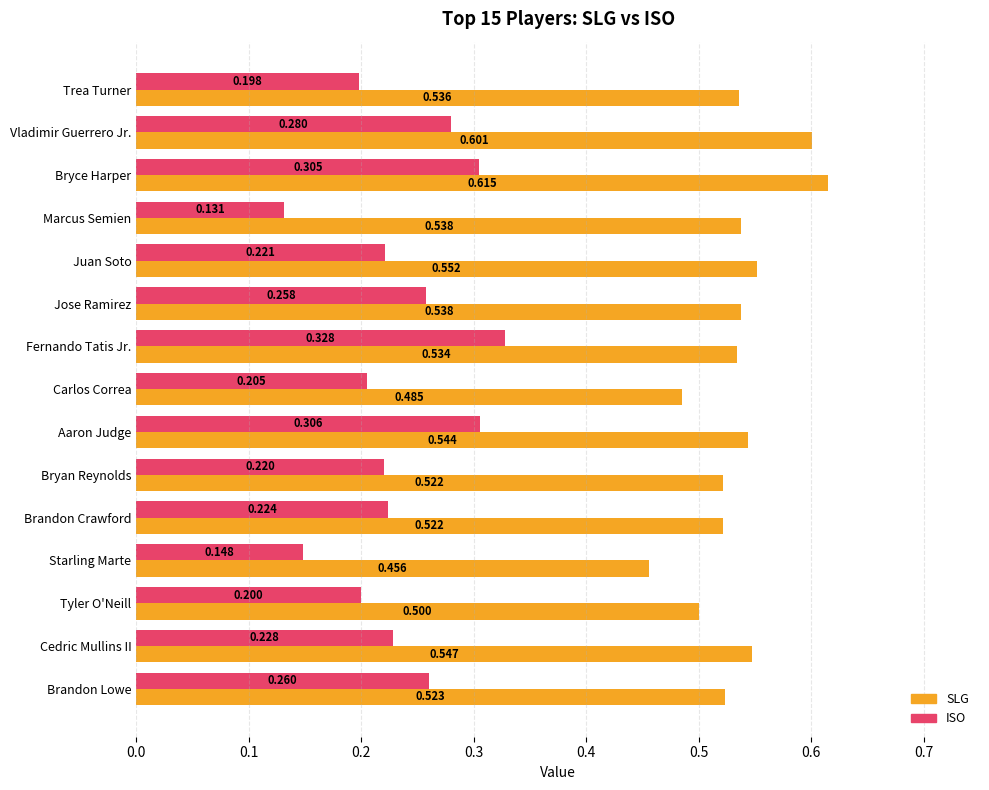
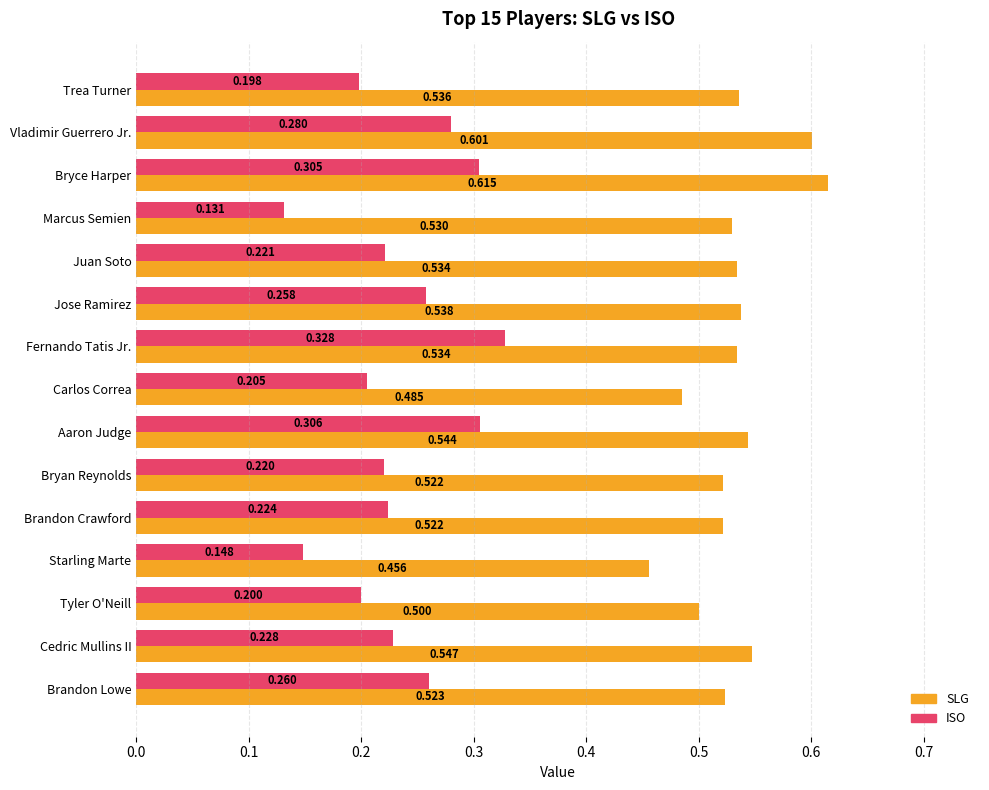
  {
    "SLG": {
      "Trea Turner": 0.536,
      "Vladimir Guerrero Jr.": 0.601,
      "Bryce Harper": 0.615,
-     "Marcus Semien": 0.538,
-     "Juan Soto": 0.552,
+     "Marcus Semien": 0.530,
+     "Juan Soto": 0.534,
      "Jose Ramirez": 0.538,
      "Fernando Tatis Jr.": 0.534,
      "Carlos Correa": 0.485,
      "Aaron Judge": 0.544,
      "Bryan Reynolds": 0.522,
      "Brandon Crawford": 0.522,
      "Starling Marte": 0.456,
      "Tyler O'Neill": 0.500,
      "Cedric Mullins II": 0.547,
      "Brandon Lowe": 0.523
    },
    "ISO": {
      "Trea Turner": 0.198,
      "Vladimir Guerrero Jr.": 0.280,
      "Bryce Harper": 0.305,
      "Marcus Semien": 0.131,
      "Juan Soto": 0.221,
      "Jose Ramirez": 0.258,
      "Fernando Tatis Jr.": 0.328,
      "Carlos Correa": 0.205,
      "Aaron Judge": 0.306,
      "Bryan Reynolds": 0.220,
      "Brandon Crawford": 0.224,
      "Starling Marte": 0.148,
      "Tyler O'Neill": 0.200,
      "Cedric Mullins II": 0.228,
      "Brandon Lowe": 0.260
    }
  }
